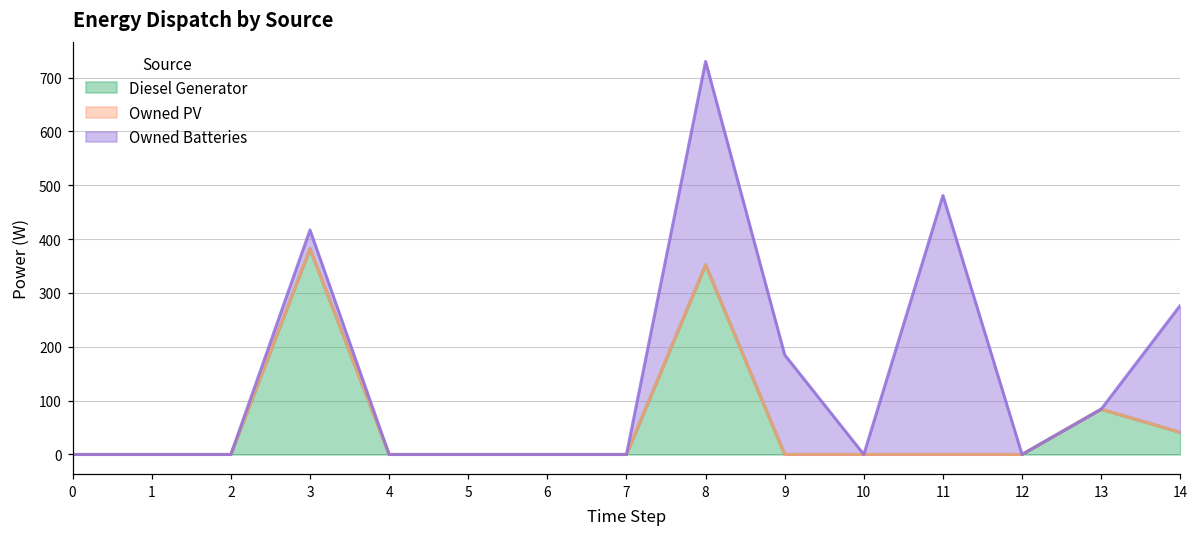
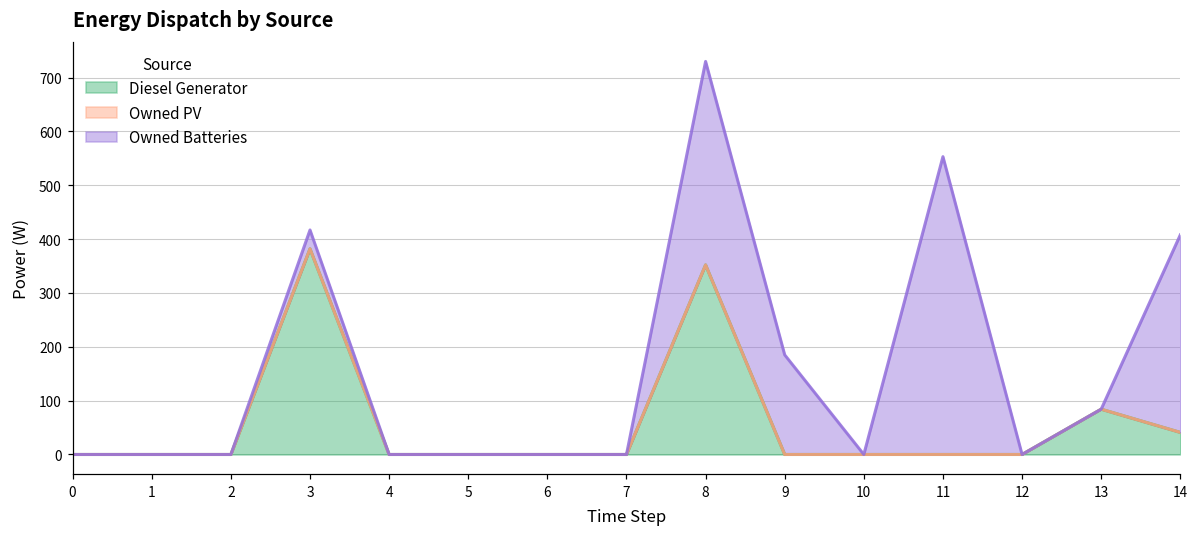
  {
    "Owned PV": {
      "3": 380,
      "8": 350,
      "9": 0,
      "11": 0,
      "14": 40
    },
    "Owned Batteries": {
      "3": 40,
      "8": 380,
      "9": 190,
-     "11": 480,
-     "14": 240
+     "11": 550,
+     "14": 370
    }
  }
